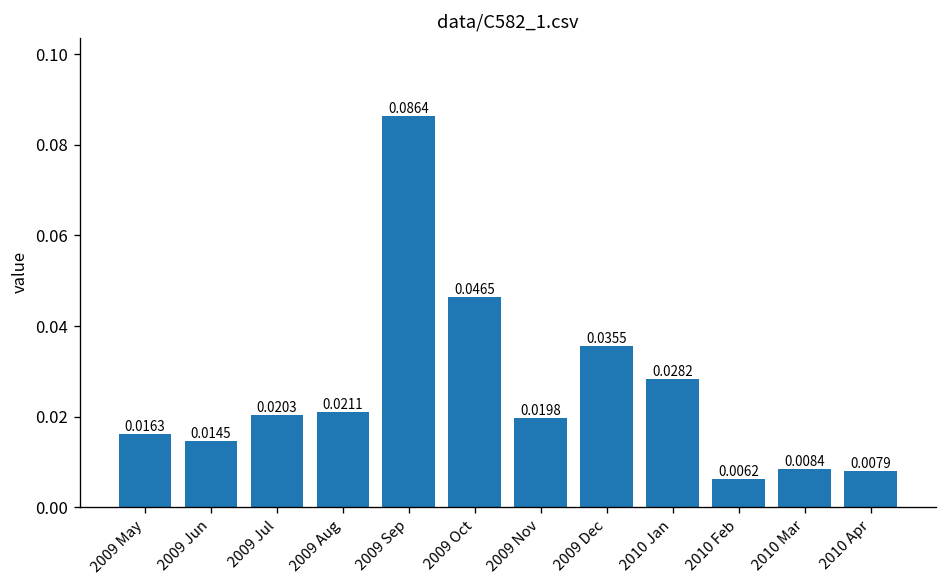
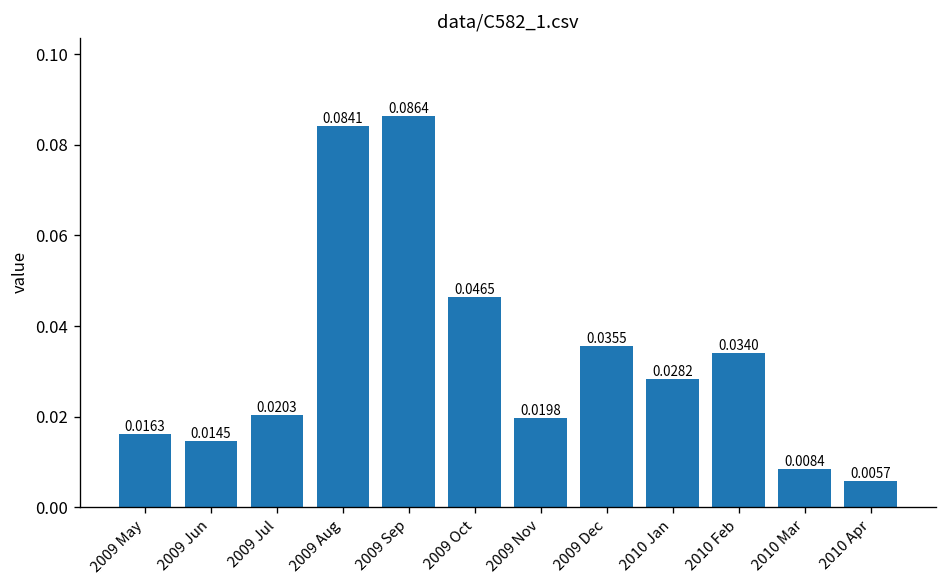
  {
    "2009 May": 0.0163,
    "2009 Jun": 0.0145,
    "2009 Jul": 0.0203,
-   "2009 Aug": 0.0211,
+   "2009 Aug": 0.0841,
    "2009 Sep": 0.0864,
    "2009 Oct": 0.0465,
    "2009 Nov": 0.0198,
    "2009 Dec": 0.0355,
    "2010 Jan": 0.0282,
-   "2010 Feb": 0.0062,
+   "2010 Feb": 0.0340,
    "2010 Mar": 0.0084,
-   "2010 Apr": 0.0079
+   "2010 Apr": 0.0057
  }
